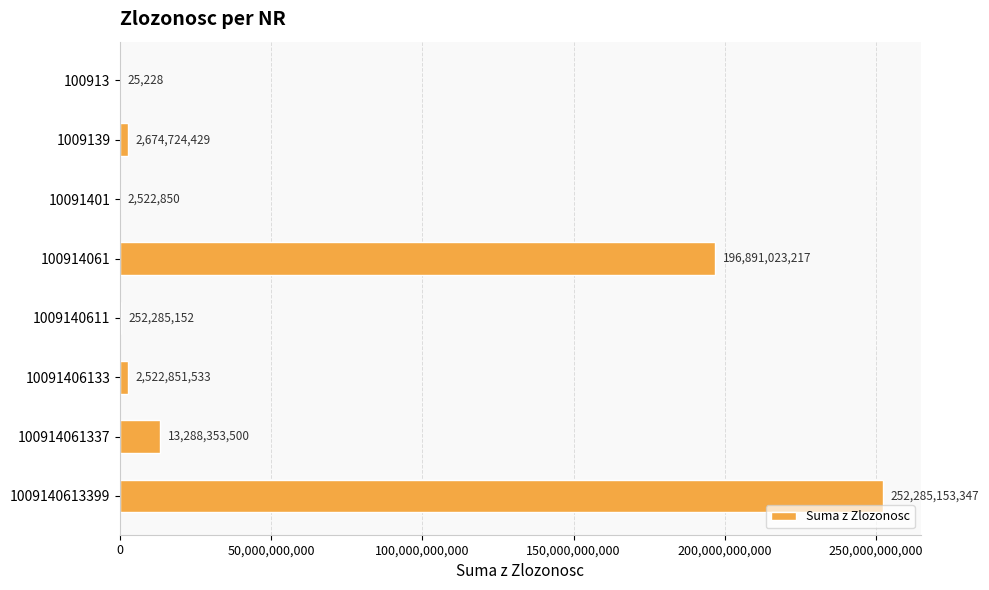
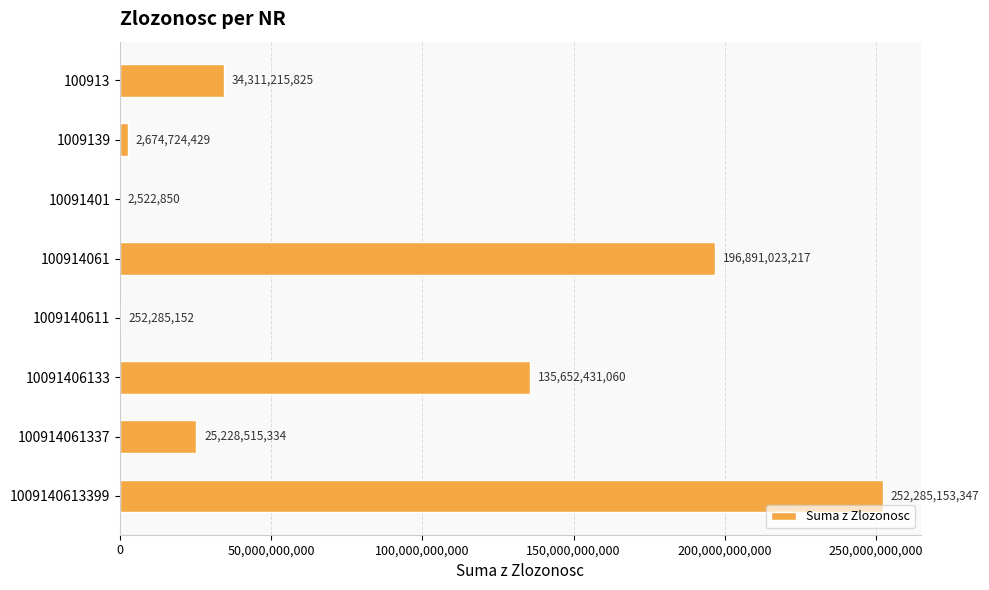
  {
-   "100913": "25,228",
+   "100913": "34,311,215,825",
    "1009139": "2,674,724,429",
    "10091401": "2,522,850",
    "100914061": "196,891,023,217",
    "1009140611": "252,285,152",
-   "10091406133": "2,522,851,533",
-   "100914061337": "13,288,353,500",
+   "10091406133": "135,652,431,060",
+   "100914061337": "25,228,515,334",
    "1009140613399": "252,285,153,347"
  }
